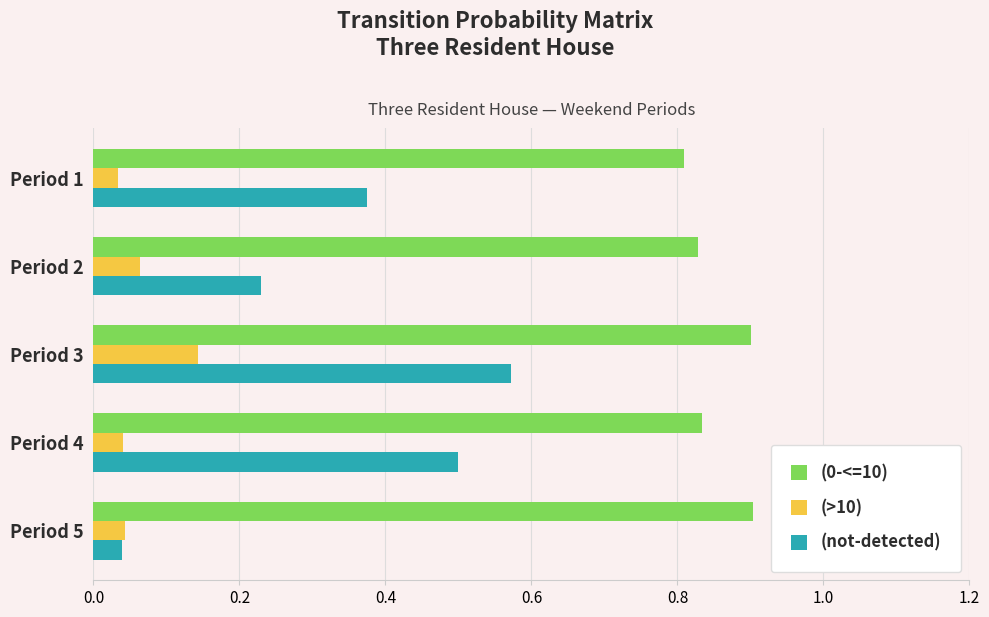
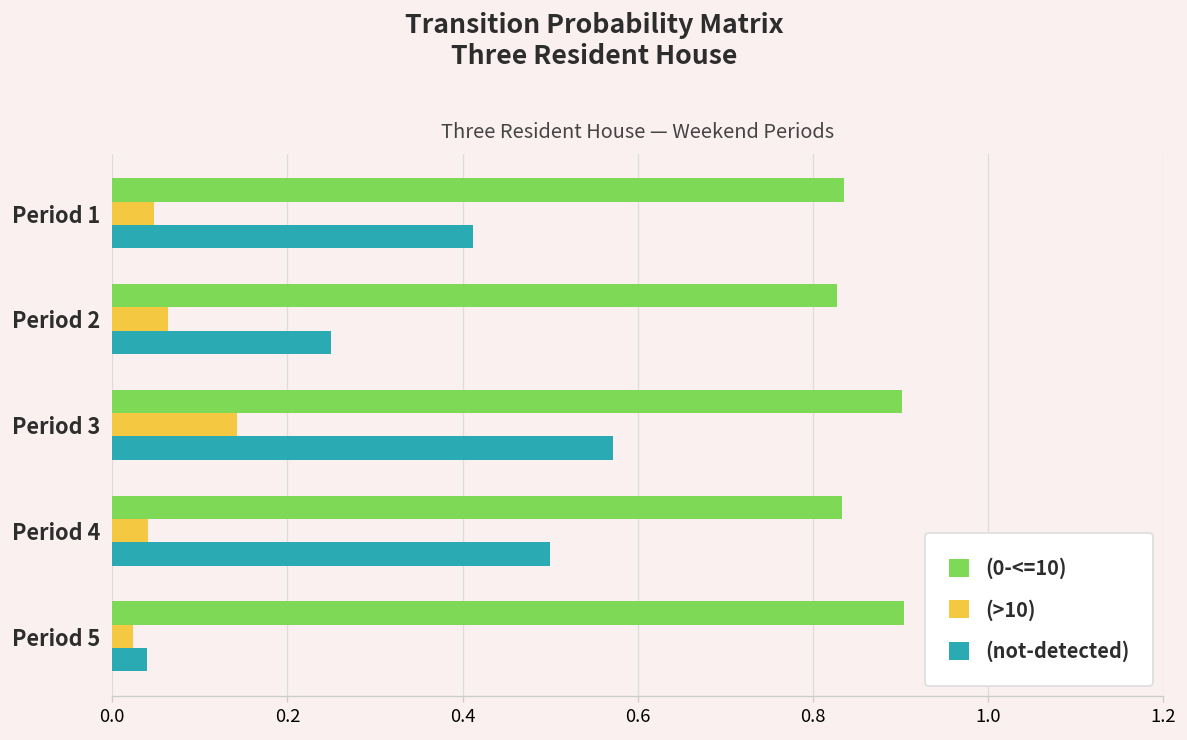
  {
    "(0-<=10)": {
-     "Period 1": 0.81,
+     "Period 1": 0.84,
      "Period 2": 0.83,
      "Period 3": 0.90,
      "Period 4": 0.83,
      "Period 5": 0.90
    },
    "(>10)": {
-     "Period 1": 0.03,
+     "Period 1": 0.05,
      "Period 2": 0.06,
      "Period 3": 0.14,
      "Period 4": 0.04,
-     "Period 5": 0.04
+     "Period 5": 0.02
    },
    "(not-detected)": {
-     "Period 1": 0.38,
-     "Period 2": 0.23,
+     "Period 1": 0.41,
+     "Period 2": 0.25,
      "Period 3": 0.57,
      "Period 4": 0.50,
      "Period 5": 0.04
    }
  }
